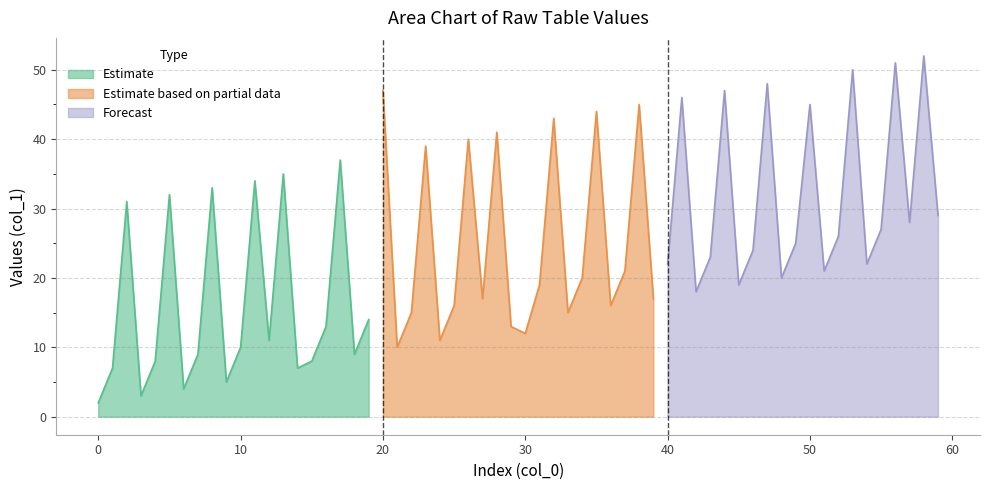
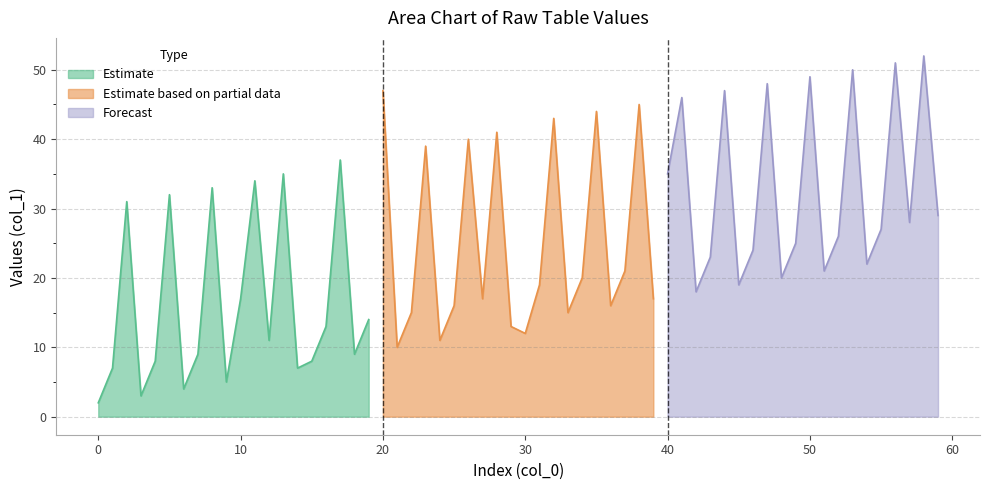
  {
    "Estimate": {
      "0": 2,
-     "10": 10
+     "10": 17
    },
    "Estimate based on partial data": {
      "20": 47,
      "30": 12
    },
    "Forecast": {
-     "40": 22,
-     "50": 45
+     "40": 35,
+     "50": 49
    }
  }
